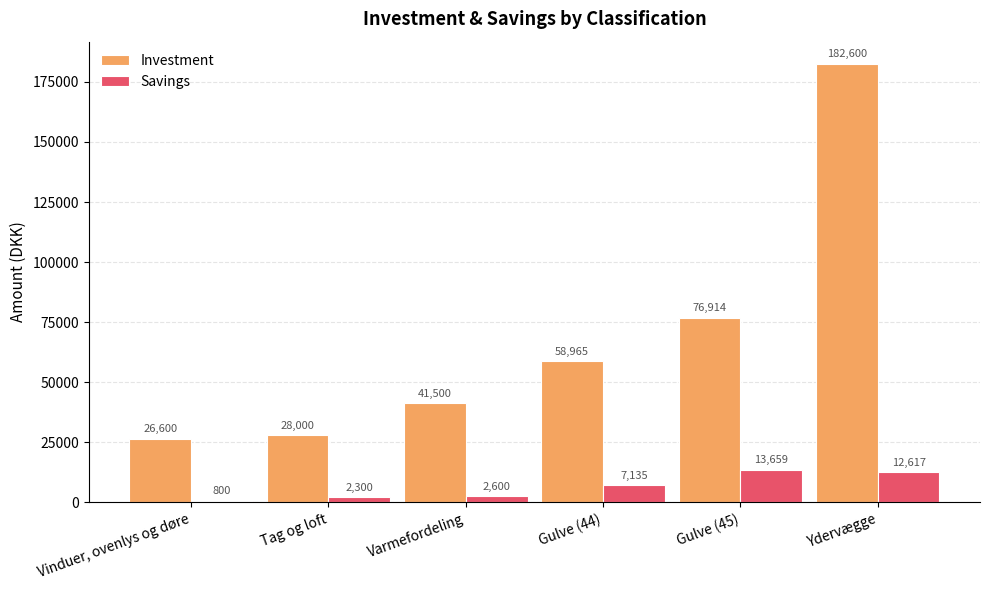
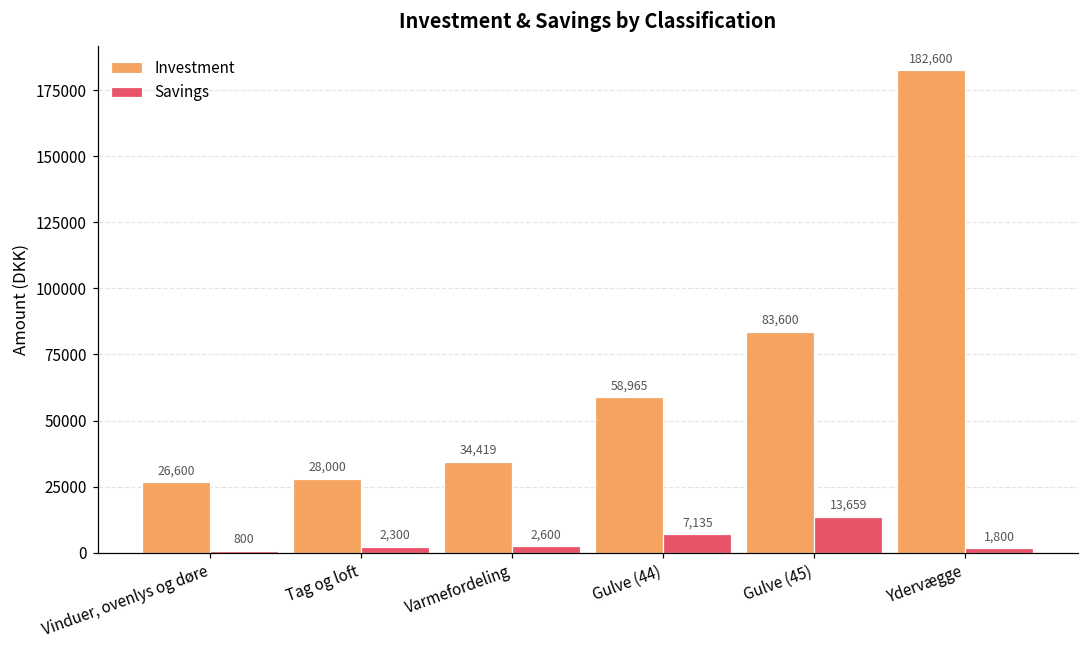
  {
    "Investment": {
      "Vinduer, ovenlys og døre": "26,600",
      "Tag og loft": "28,000",
-     "Varmefordeling": "41,500",
+     "Varmefordeling": "34,419",
      "Gulve (44)": "58,965",
-     "Gulve (45)": "76,914",
+     "Gulve (45)": "83,600",
      "Ydervægge": "182,600"
    },
    "Savings": {
      "Vinduer, ovenlys og døre": "800",
      "Tag og loft": "2,300",
      "Varmefordeling": "2,600",
      "Gulve (44)": "7,135",
      "Gulve (45)": "13,659",
-     "Ydervægge": "12,617"
+     "Ydervægge": "1,800"
    }
  }
